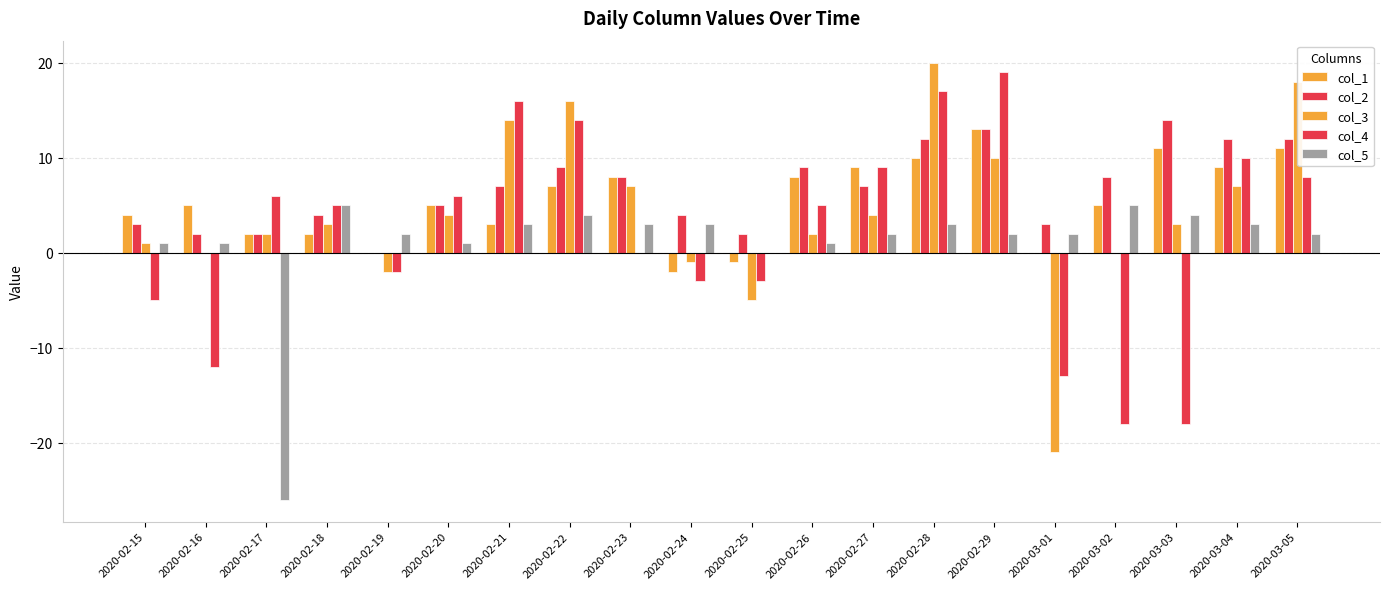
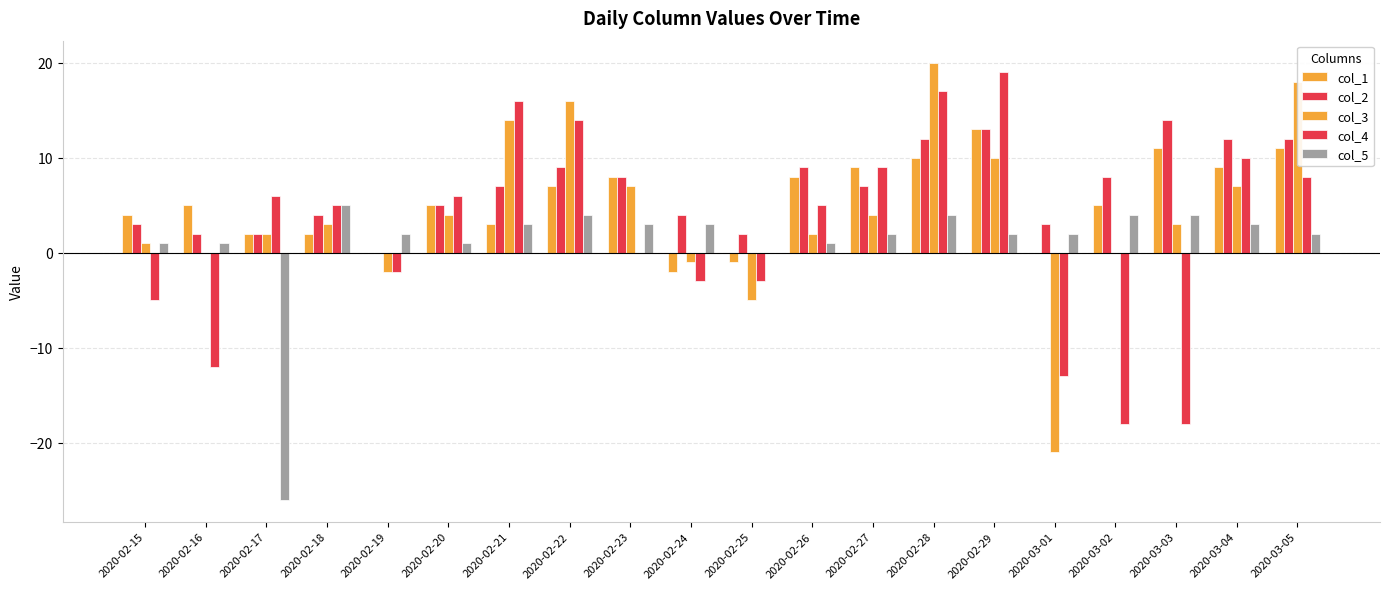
  {
    "col_5": {
      "2020-02-15": 1,
      "2020-02-16": 1,
      "2020-02-17": -26,
      "2020-02-18": 5,
      "2020-02-19": 2,
      "2020-02-20": 1,
      "2020-02-21": 3,
      "2020-02-22": 4,
      "2020-02-23": 3,
      "2020-02-24": 3,
      "2020-02-25": 0,
      "2020-02-26": 1,
      "2020-02-27": 2,
-     "2020-02-28": 3,
+     "2020-02-28": 4,
      "2020-02-29": 2,
      "2020-03-01": 2,
-     "2020-03-02": 5,
+     "2020-03-02": 4,
      "2020-03-03": 4,
      "2020-03-04": 3,
      "2020-03-05": 2
    }
  }
